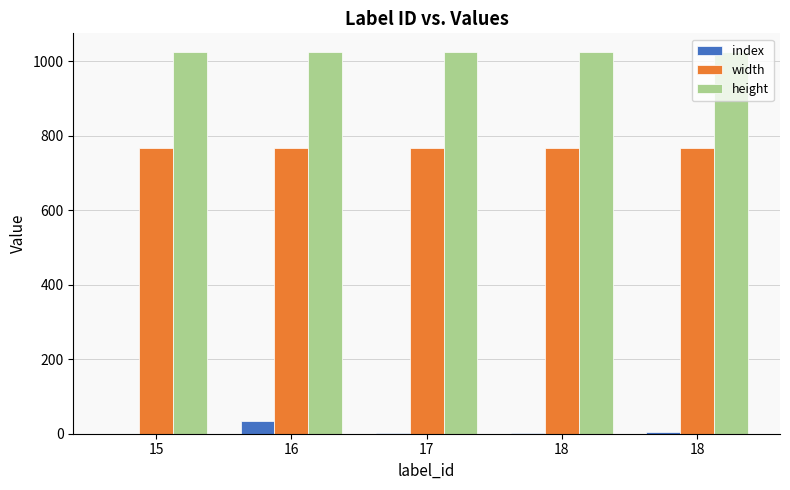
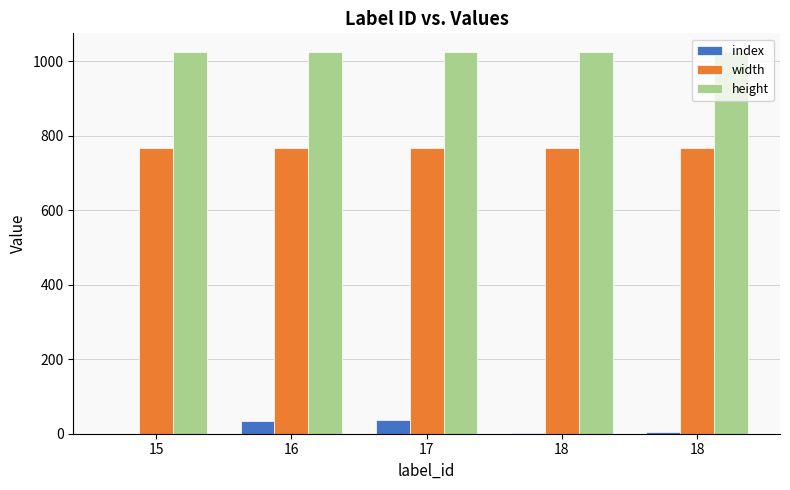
  {
    "index": {
      "15": 0,
      "16": 30,
-     "17": 0
+     "17": 40
    },
    "width": {
      "15": 770,
      "16": 770,
      "17": 770
    },
    "height": {
      "15": 1020,
      "16": 1020,
      "17": 1020
    }
  }
